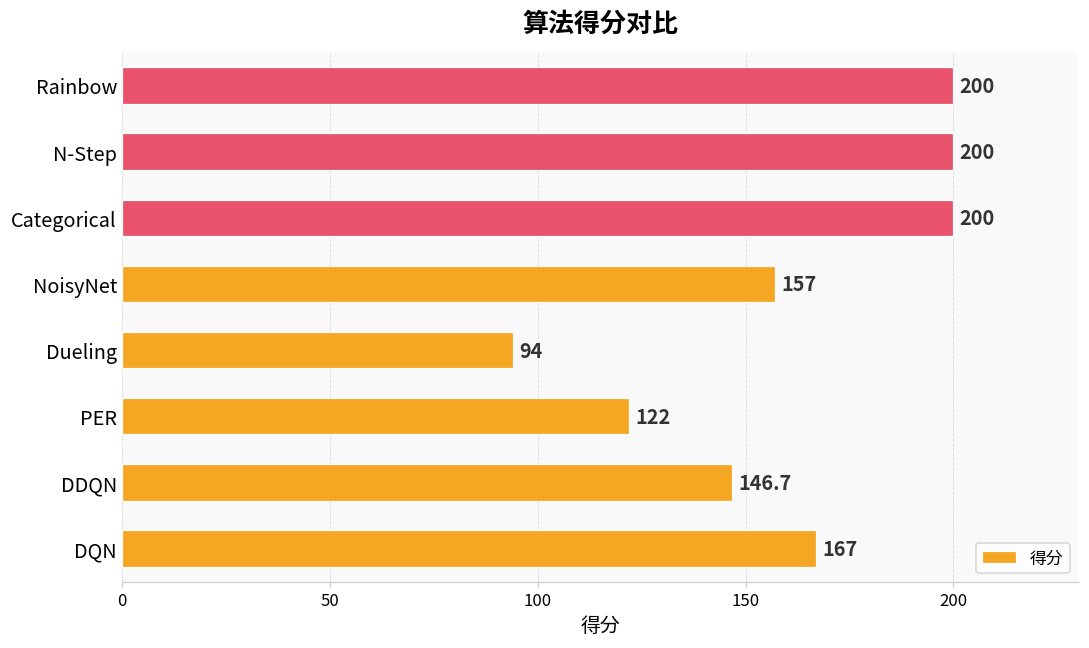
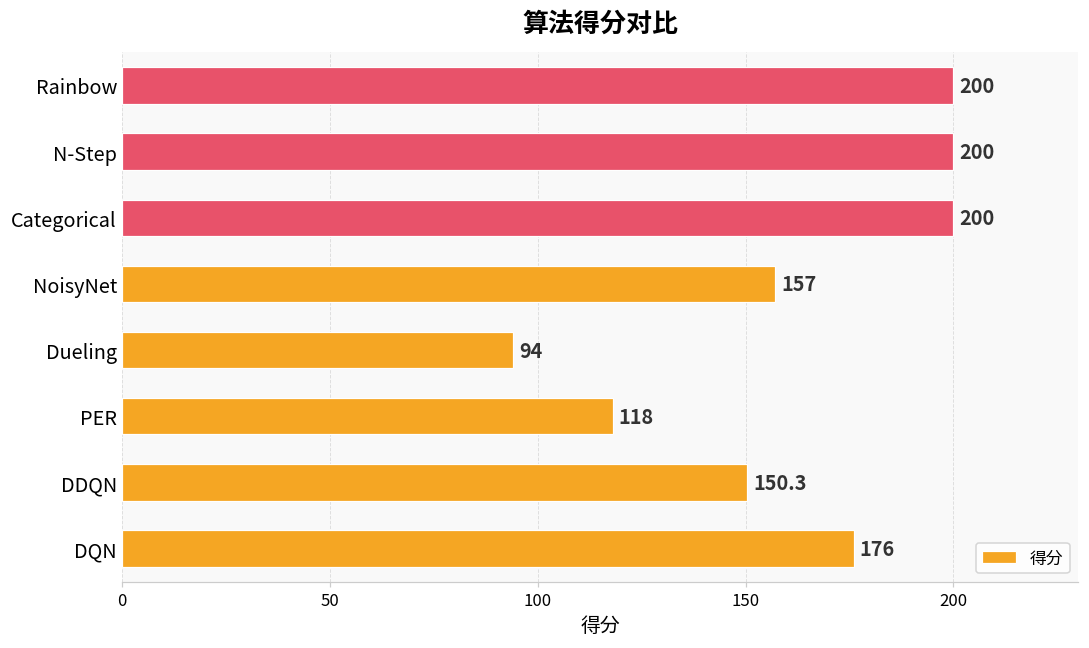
  {
    "Rainbow": 200,
    "N-Step": 200,
    "Categorical": 200,
    "NoisyNet": 157,
    "Dueling": 94,
-   "PER": 122,
-   "DDQN": 146.7,
-   "DQN": 167
+   "PER": 118,
+   "DDQN": 150.3,
+   "DQN": 176
  }
